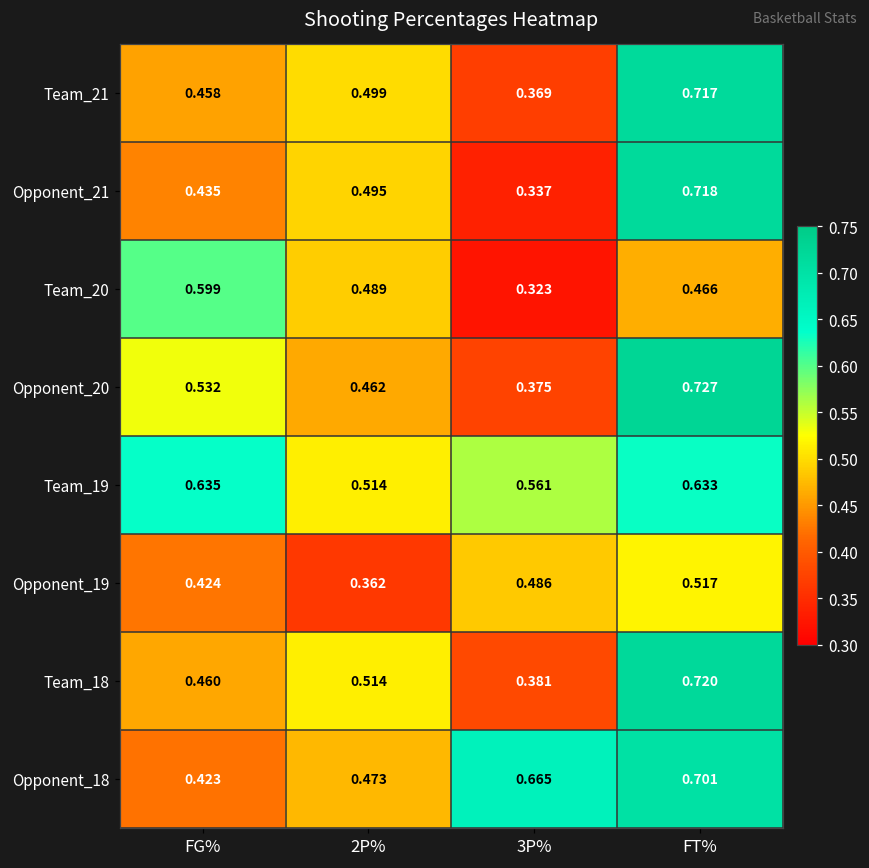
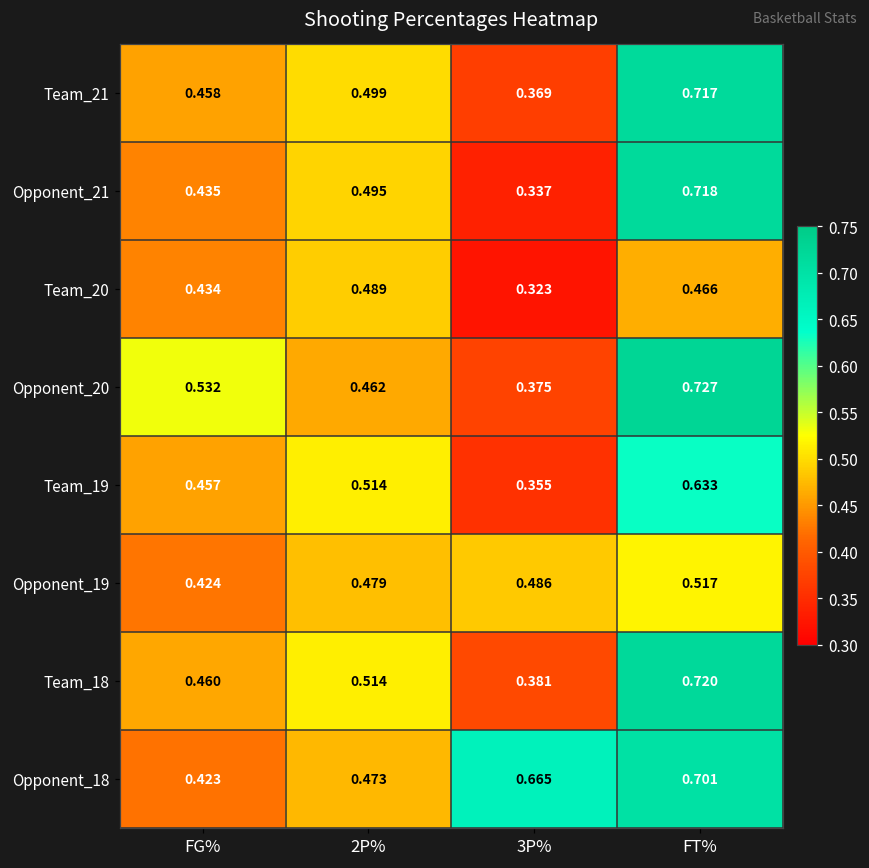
  {
    "Team_21": {
      "FG%": 0.458,
      "2P%": 0.499,
      "3P%": 0.369,
      "FT%": 0.717
    },
    "Opponent_21": {
      "FG%": 0.435,
      "2P%": 0.495,
      "3P%": 0.337,
      "FT%": 0.718
    },
    "Team_20": {
-     "FG%": 0.599,
+     "FG%": 0.434,
      "2P%": 0.489,
      "3P%": 0.323,
      "FT%": 0.466
    },
    "Opponent_20": {
      "FG%": 0.532,
      "2P%": 0.462,
      "3P%": 0.375,
      "FT%": 0.727
    },
    "Team_19": {
-     "FG%": 0.635,
+     "FG%": 0.457,
      "2P%": 0.514,
-     "3P%": 0.561,
+     "3P%": 0.355,
      "FT%": 0.633
    },
    "Opponent_19": {
      "FG%": 0.424,
-     "2P%": 0.362,
+     "2P%": 0.479,
      "3P%": 0.486,
      "FT%": 0.517
    },
    "Team_18": {
      "FG%": 0.460,
      "2P%": 0.514,
      "3P%": 0.381,
      "FT%": 0.720
    },
    "Opponent_18": {
      "FG%": 0.423,
      "2P%": 0.473,
      "3P%": 0.665,
      "FT%": 0.701
    }
  }
